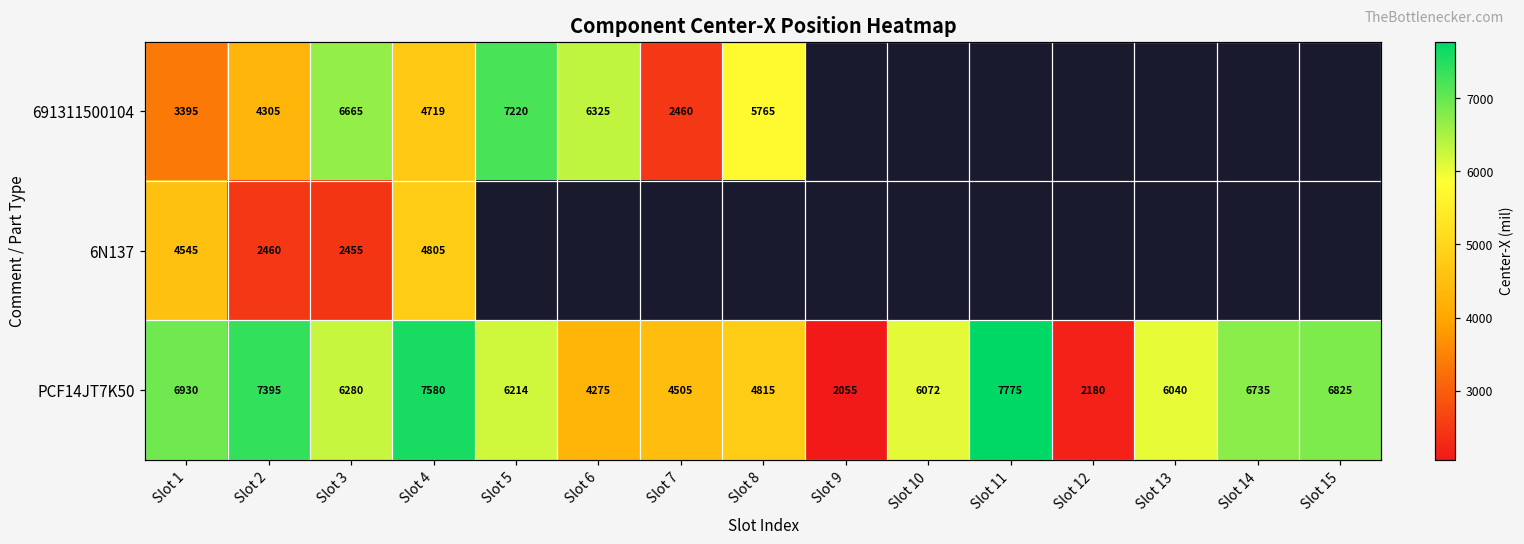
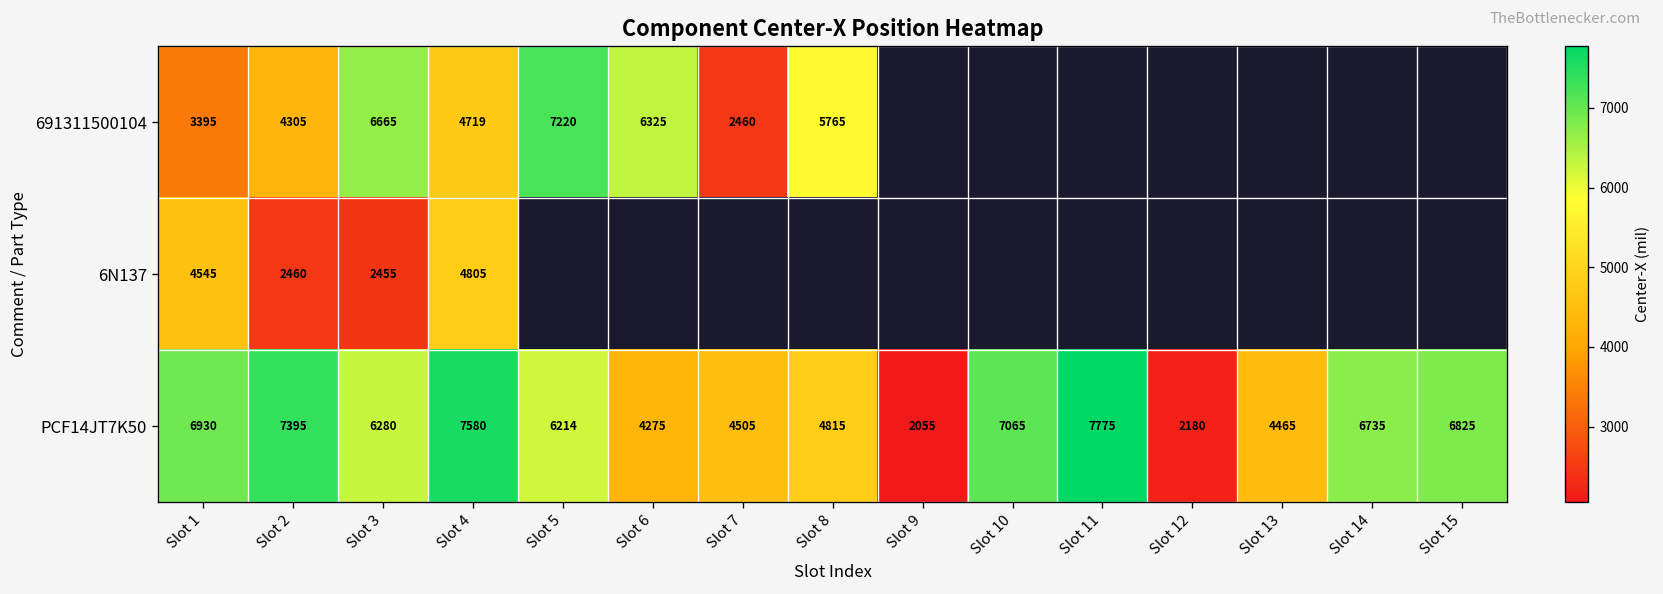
  {
    "691311500104": {
      "Slot 1": 3395,
      "Slot 2": 4305,
      "Slot 3": 6665,
      "Slot 4": 4719,
      "Slot 5": 7220,
      "Slot 6": 6325,
      "Slot 7": 2460,
      "Slot 8": 5765
    },
    "6N137": {
      "Slot 1": 4545,
      "Slot 2": 2460,
      "Slot 3": 2455,
      "Slot 4": 4805
    },
    "PCF14JT7K50": {
      "Slot 1": 6930,
      "Slot 2": 7395,
      "Slot 3": 6280,
      "Slot 4": 7580,
      "Slot 5": 6214,
      "Slot 6": 4275,
      "Slot 7": 4505,
      "Slot 8": 4815,
      "Slot 9": 2055,
-     "Slot 10": 6072,
+     "Slot 10": 7065,
      "Slot 11": 7775,
      "Slot 12": 2180,
-     "Slot 13": 6040,
+     "Slot 13": 4465,
      "Slot 14": 6735,
      "Slot 15": 6825
    }
  }
